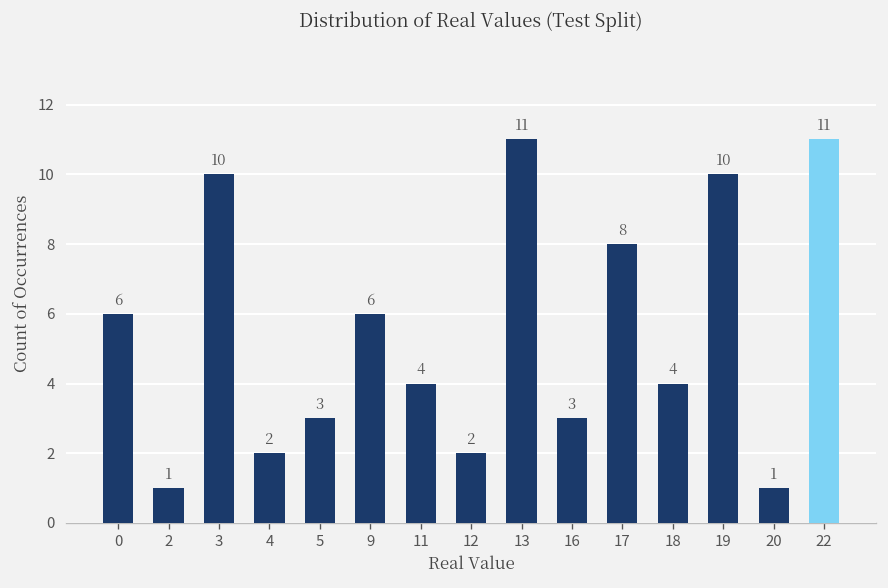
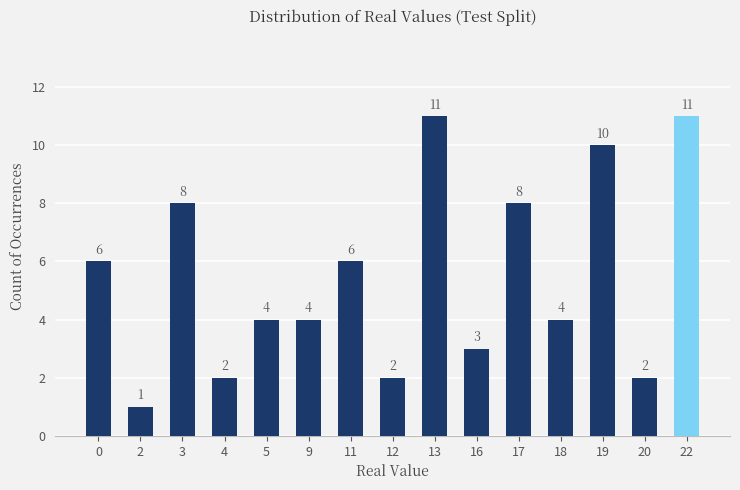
  {
    "0": 6,
    "2": 1,
-   "3": 10,
+   "3": 8,
    "4": 2,
-   "5": 3,
-   "9": 6,
-   "11": 4,
+   "5": 4,
+   "9": 4,
+   "11": 6,
    "12": 2,
    "13": 11,
    "16": 3,
    "17": 8,
    "18": 4,
    "19": 10,
-   "20": 1,
+   "20": 2,
    "22": 11
  }
